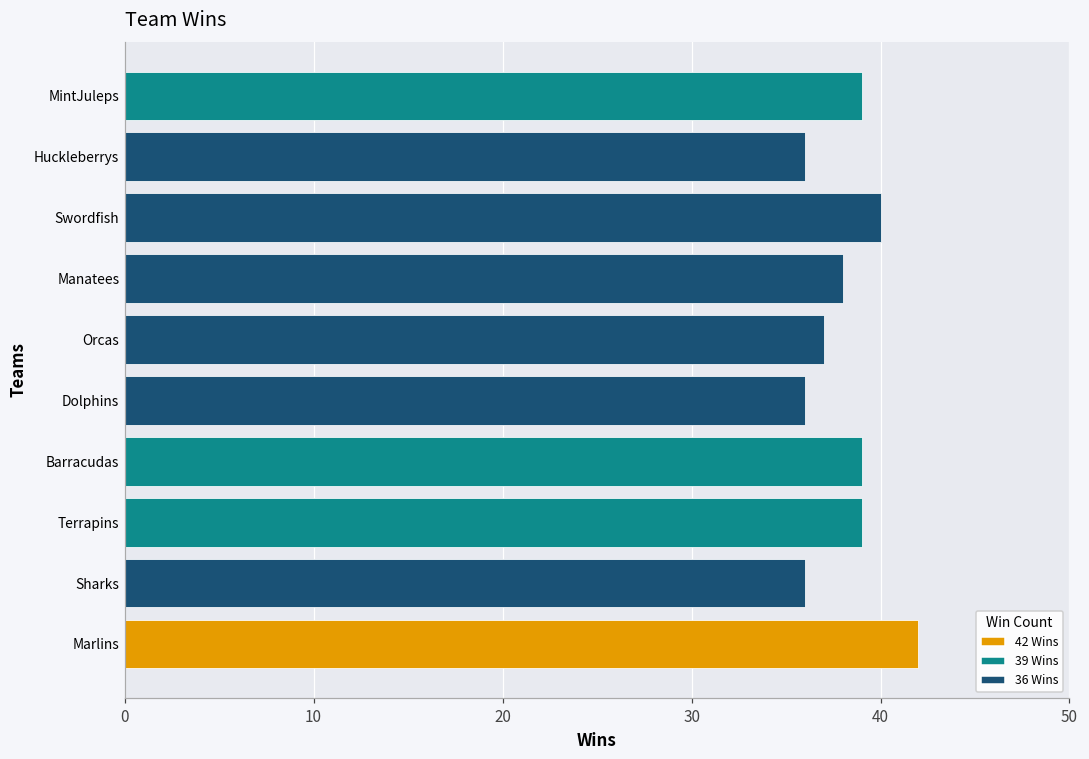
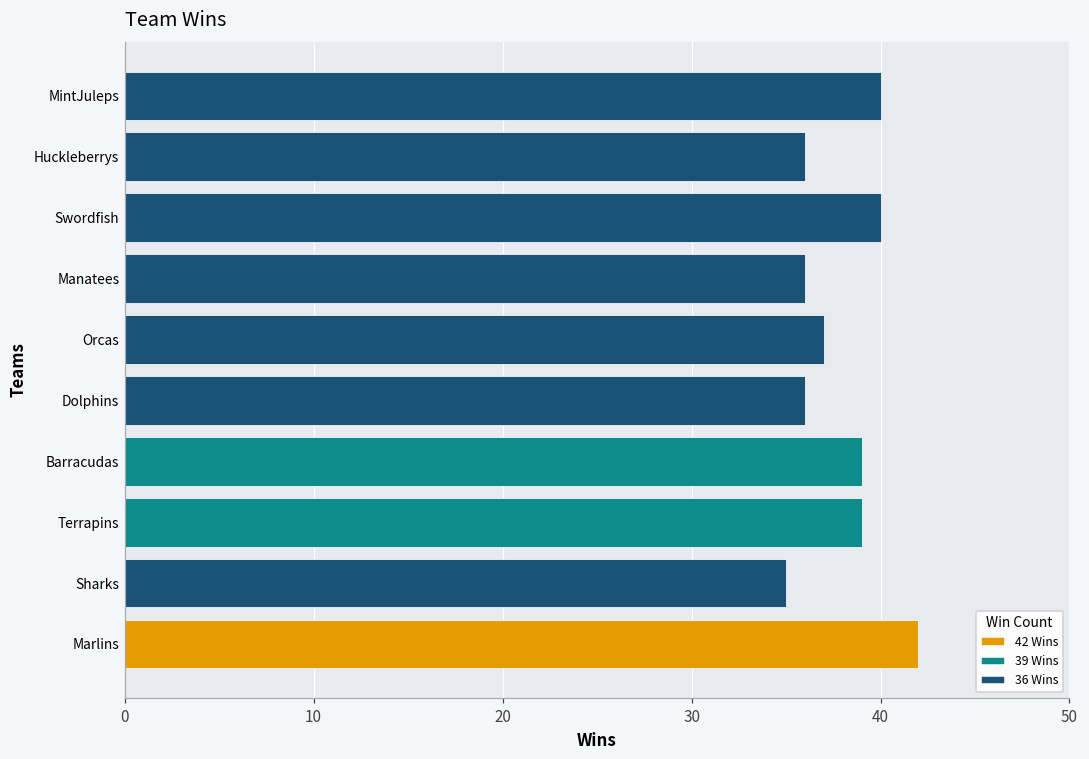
  {
-   "MintJuleps": 39,
+   "MintJuleps": 40,
    "Huckleberrys": 36,
    "Swordfish": 40,
-   "Manatees": 38,
+   "Manatees": 36,
    "Orcas": 37,
    "Dolphins": 36,
    "Barracudas": 39,
    "Terrapins": 39,
-   "Sharks": 36,
+   "Sharks": 35,
    "Marlins": 42
  }
